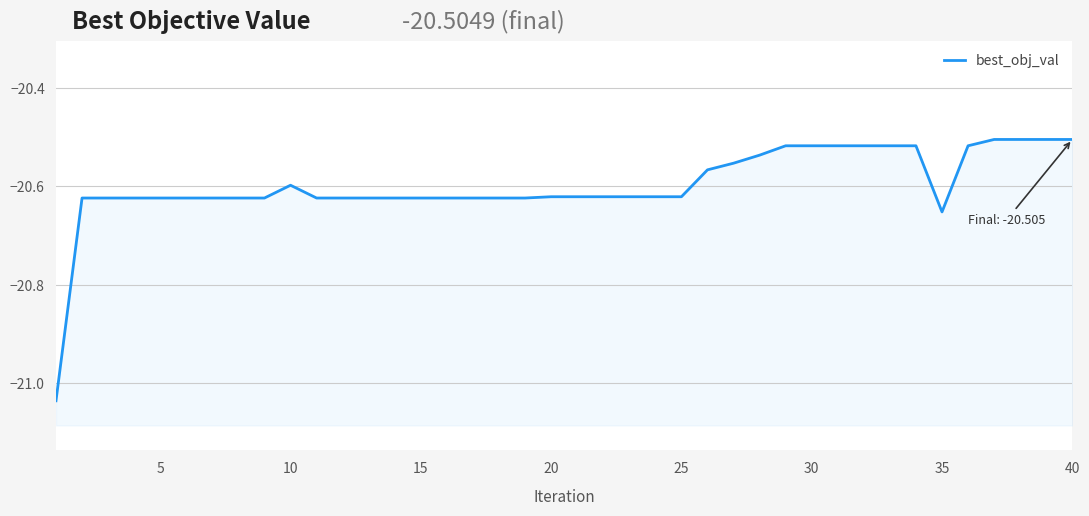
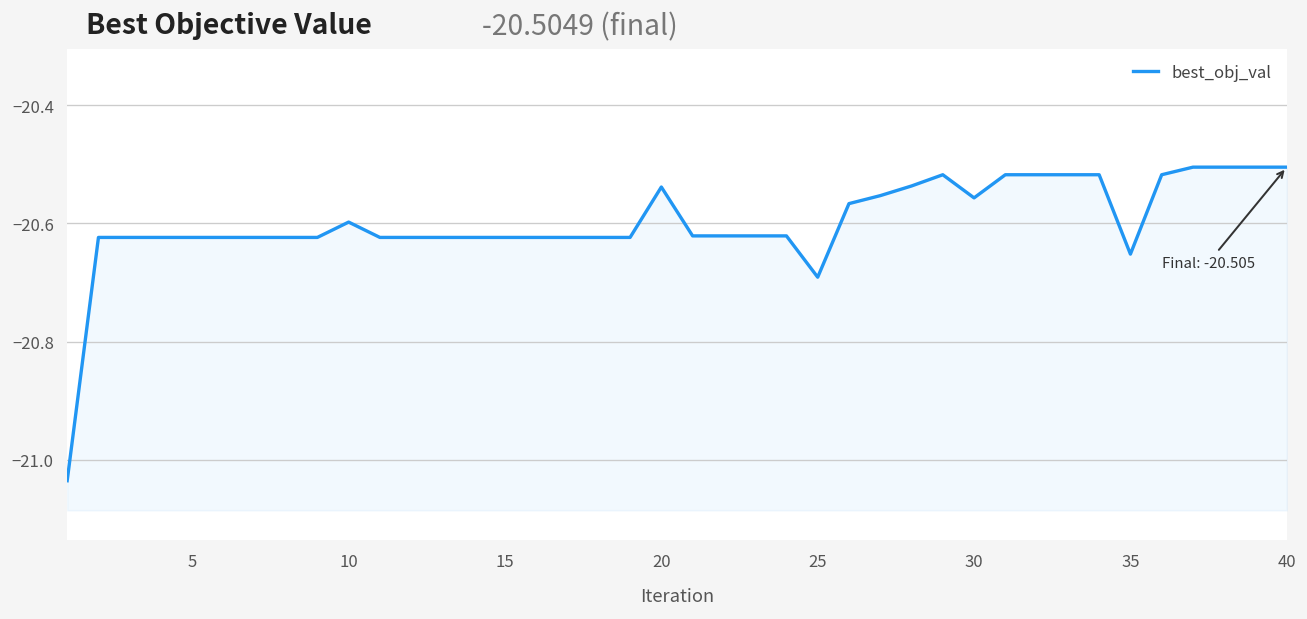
  {
    "5": -20.62,
    "10": -20.60,
    "15": -20.62,
-   "20": -20.62,
-   "25": -20.62,
-   "30": -20.52,
+   "20": -20.54,
+   "25": -20.69,
+   "30": -20.56,
    "35": -20.65,
    "40": -20.50
  }
